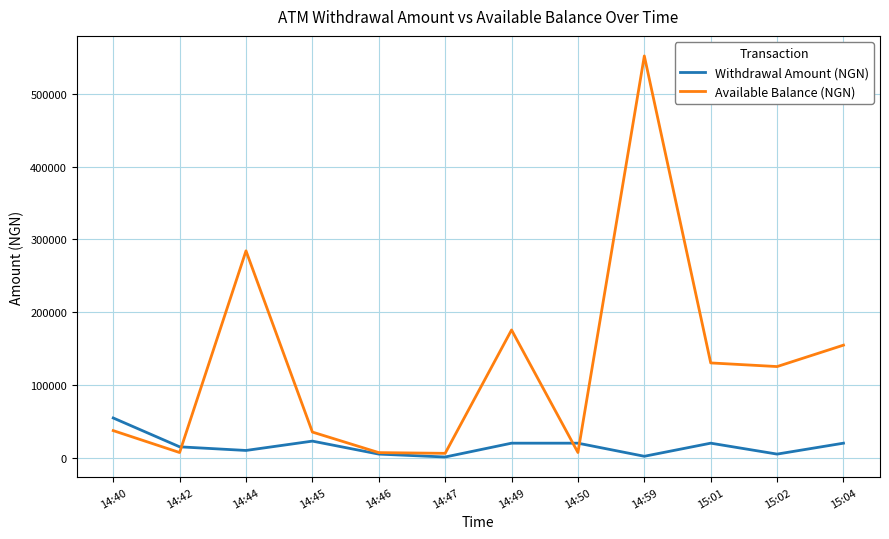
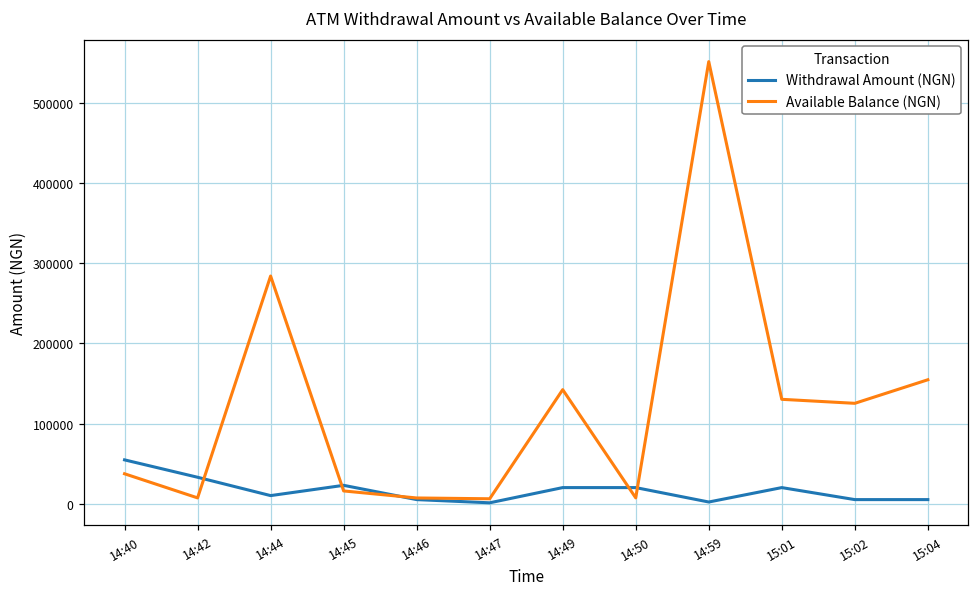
  {
    "Withdrawal Amount (NGN)": {
      "14:40": 50000,
-     "14:42": 20000,
+     "14:42": 30000,
      "14:44": 10000,
      "14:45": 20000,
      "14:47": 0,
      "14:49": 20000,
      "14:50": 20000,
      "14:59": 0,
      "15:01": 20000,
      "15:02": 10000,
-     "15:04": 20000
+     "15:04": 0
    },
    "Available Balance (NGN)": {
      "14:40": 40000,
      "14:42": 10000,
      "14:44": 280000,
-     "14:45": 40000,
+     "14:45": 20000,
      "14:47": 10000,
-     "14:49": 180000,
+     "14:49": 140000,
      "14:50": 10000,
      "14:59": 550000,
      "15:01": 130000,
      "15:02": 130000,
      "15:04": 150000
    }
  }
